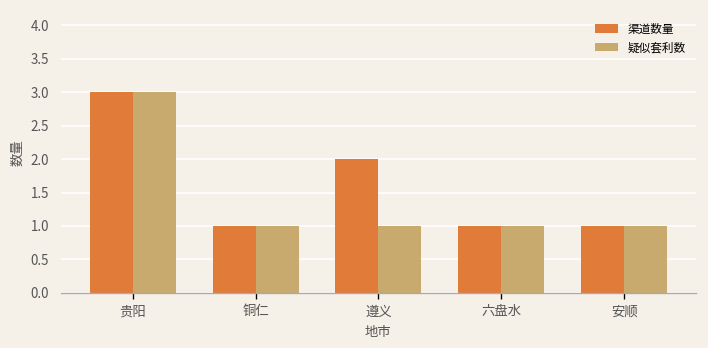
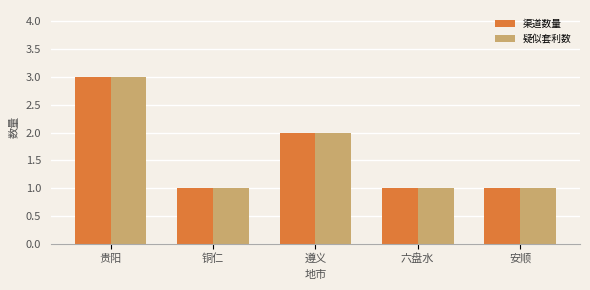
  {
    "渠道数量": {
      "贵阳": 3,
      "铜仁": 1,
      "遵义": 2,
      "六盘水": 1,
      "安顺": 1
    },
    "疑似套利数": {
      "贵阳": 3,
      "铜仁": 1,
-     "遵义": 1,
+     "遵义": 2,
      "六盘水": 1,
      "安顺": 1
    }
  }
